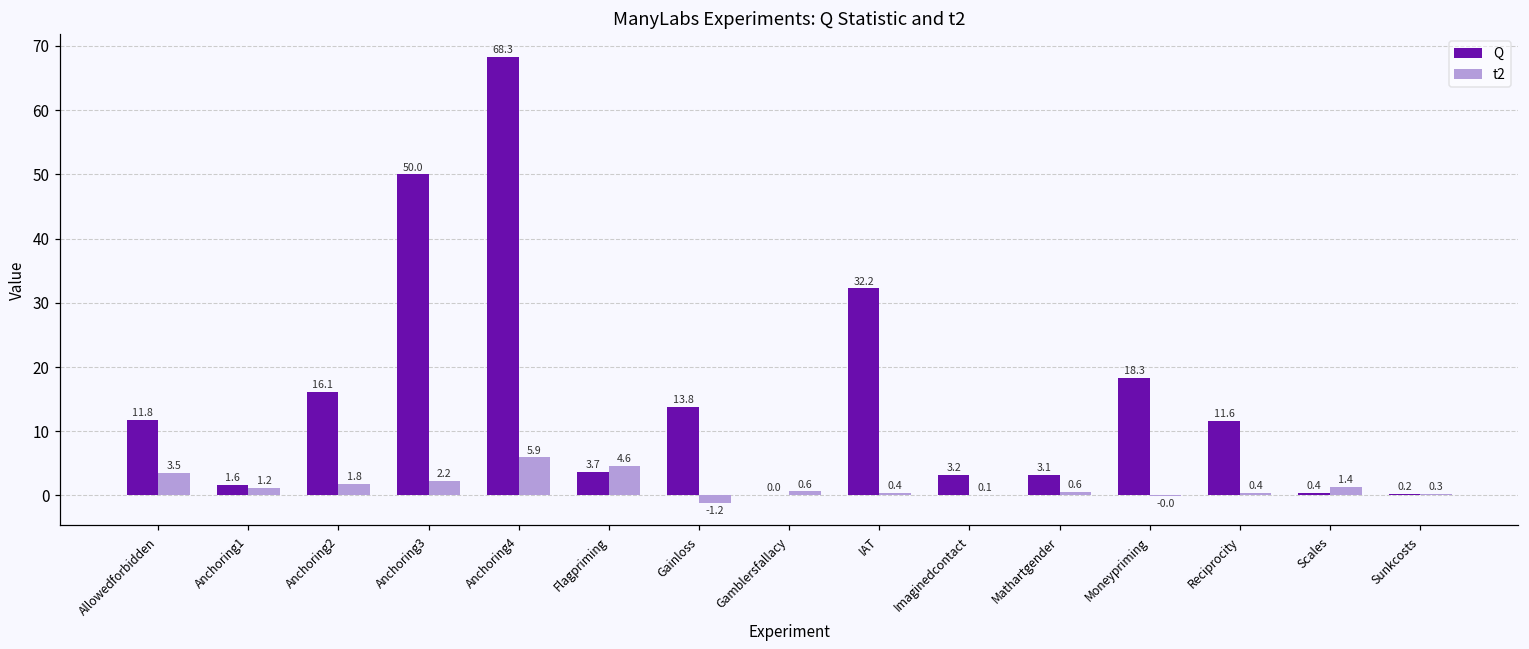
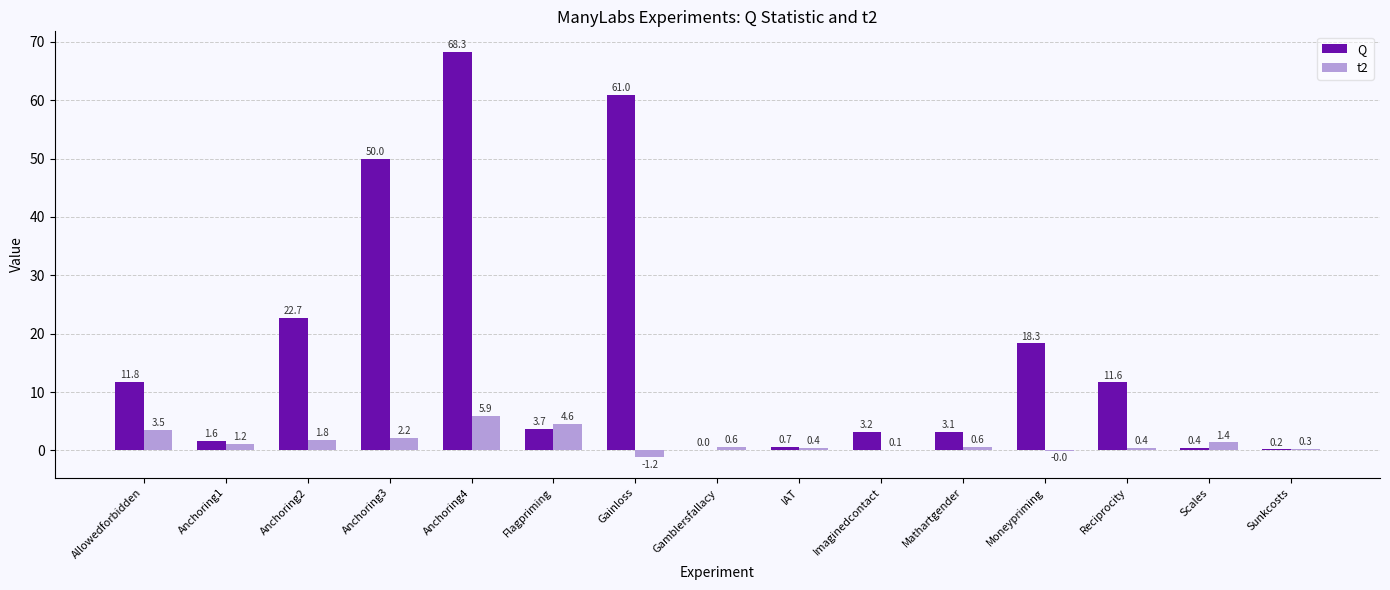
  {
    "Q": {
      "Allowedforbidden": 11.8,
      "Anchoring1": 1.6,
-     "Anchoring2": 16.1,
+     "Anchoring2": 22.7,
      "Anchoring3": 50.0,
      "Anchoring4": 68.3,
      "Flagpriming": 3.7,
-     "Gainloss": 13.8,
+     "Gainloss": 61.0,
      "Gamblersfallacy": 0.0,
-     "IAT": 32.2,
+     "IAT": 0.7,
      "Imaginedcontact": 3.2,
      "Mathartgender": 3.1,
      "Moneypriming": 18.3,
      "Reciprocity": 11.6,
      "Scales": 0.4,
      "Sunkcosts": 0.2
    },
    "t2": {
      "Allowedforbidden": 3.5,
      "Anchoring1": 1.2,
      "Anchoring2": 1.8,
      "Anchoring3": 2.2,
      "Anchoring4": 5.9,
      "Flagpriming": 4.6,
      "Gainloss": -1.2,
      "Gamblersfallacy": 0.6,
      "IAT": 0.4,
      "Imaginedcontact": 0.1,
      "Mathartgender": 0.6,
      "Moneypriming": -0.0,
      "Reciprocity": 0.4,
      "Scales": 1.4,
      "Sunkcosts": 0.3
    }
  }
